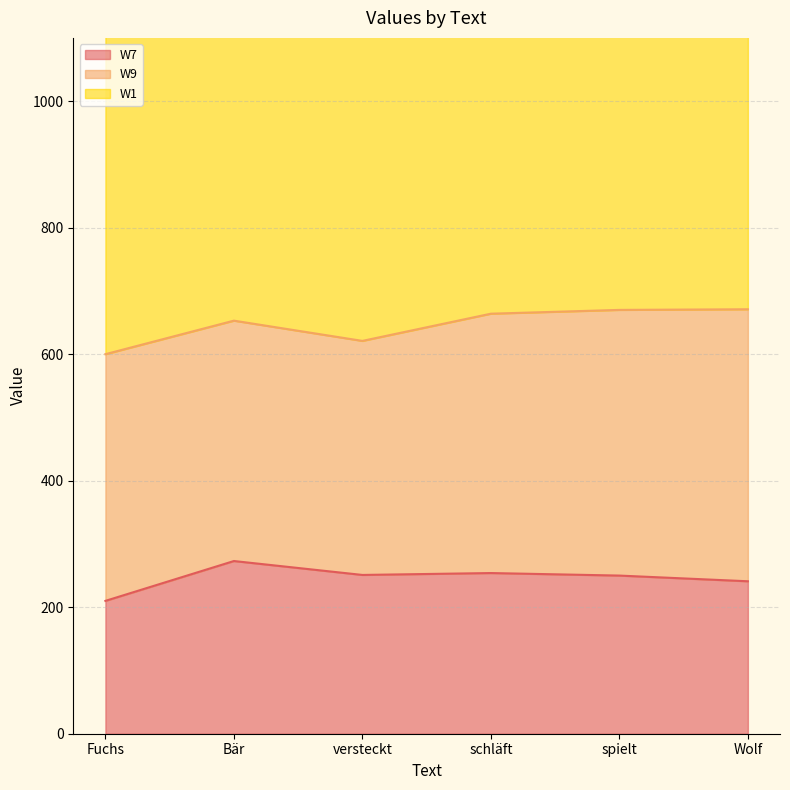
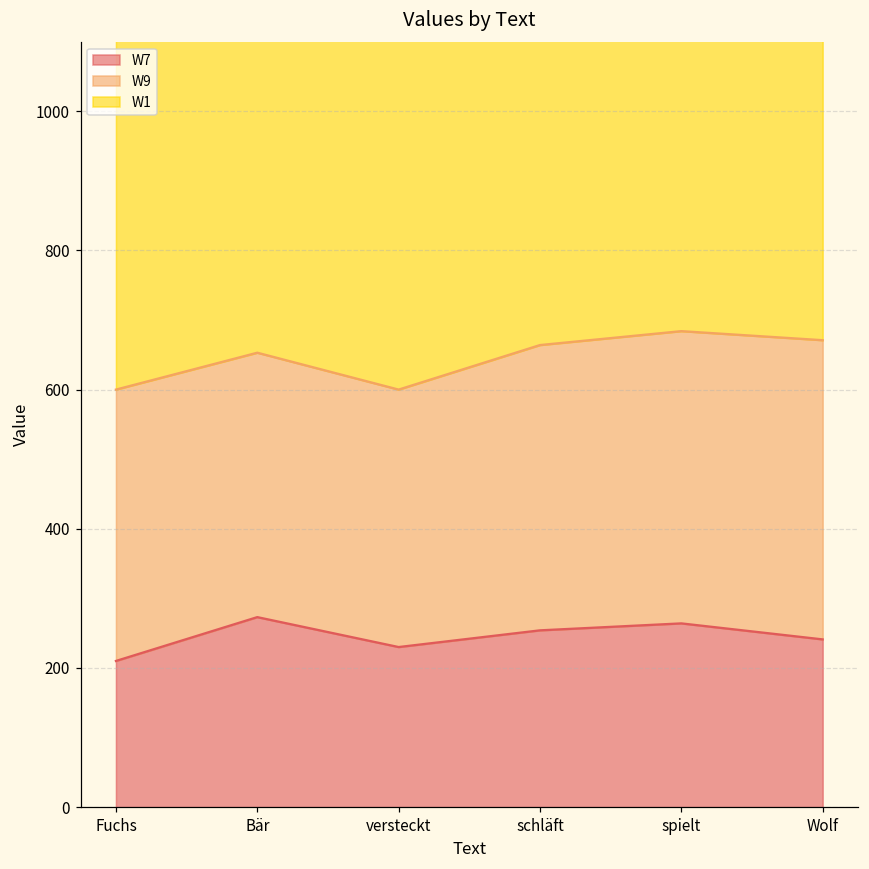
  {
    "W7": {
      "Fuchs": 210,
      "Bär": 270,
-     "versteckt": 250,
+     "versteckt": 230,
      "schläft": 250,
-     "spielt": 250,
+     "spielt": 260,
      "Wolf": 240
    },
    "W9": {
      "Fuchs": 390,
      "Bär": 380,
      "versteckt": 370,
      "schläft": 410,
      "spielt": 420,
      "Wolf": 430
    }
  }
